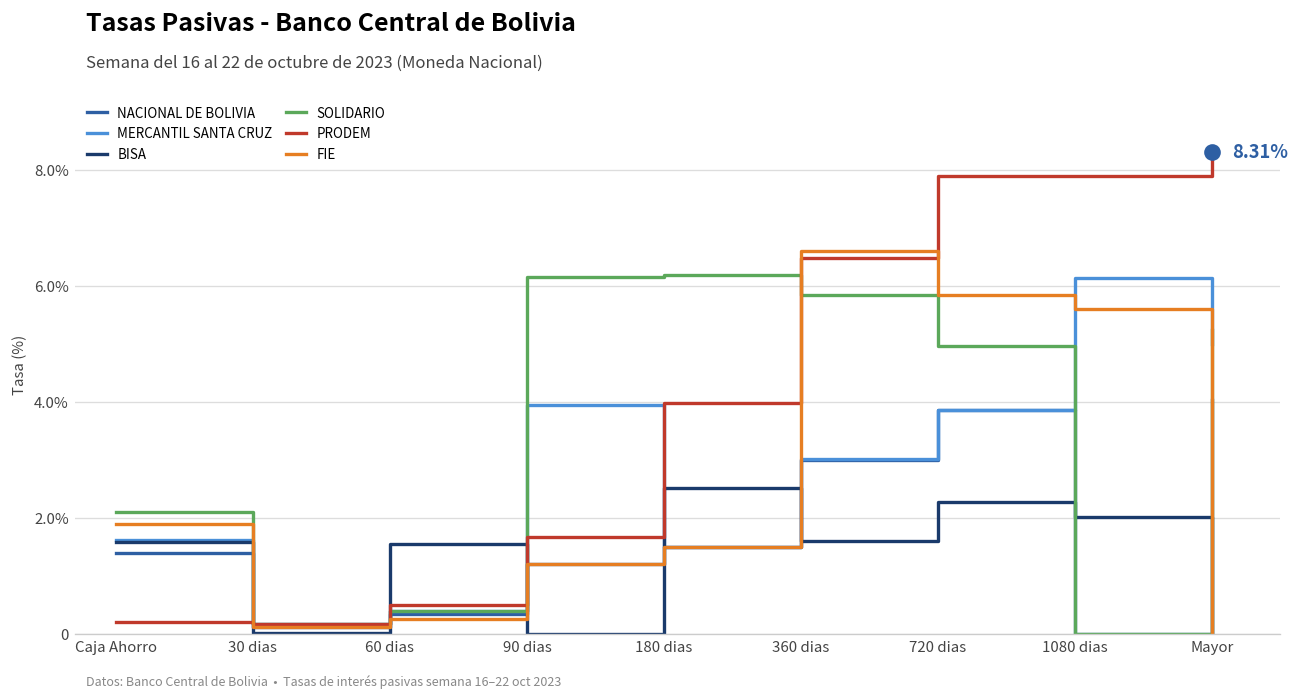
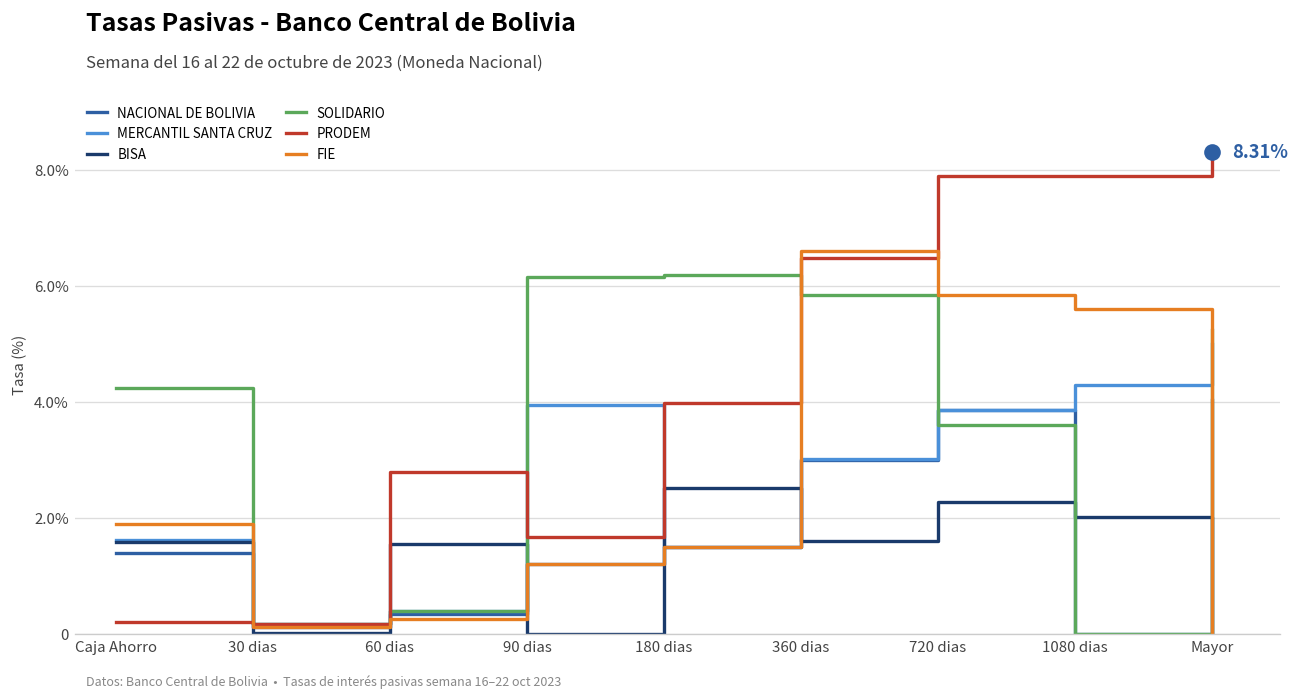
  {
    "MERCANTIL SANTA CRUZ": {
      "90 dias": "3.9%",
-     "1080 dias": "6.1%",
+     "1080 dias": "4.3%",
      "Mayor": "5.0%"
    },
    "BISA": {
      "30 dias": "0.0%",
      "60 dias": "1.6%",
      "90 dias": "0.0%",
      "180 dias": "2.5%",
      "360 dias": "1.6%",
      "720 dias": "2.3%",
      "1080 dias": "2.0%"
    },
    "SOLIDARIO": {
-     "Caja Ahorro": "2.1%",
+     "Caja Ahorro": "4.2%",
      "90 dias": "6.2%",
      "180 dias": "6.2%",
      "360 dias": "5.8%",
-     "720 dias": "5.0%",
+     "720 dias": "3.6%",
      "Mayor": "5.2%"
    },
    "PRODEM": {
      "Caja Ahorro": "0.2%",
-     "60 dias": "0.5%",
+     "60 dias": "2.8%",
      "90 dias": "1.7%",
      "180 dias": "4.0%",
      "360 dias": "6.5%",
      "720 dias": "7.9%",
      "1080 dias": "7.9%"
    },
    "FIE": {
      "Caja Ahorro": "1.9%",
      "60 dias": "0.3%",
      "360 dias": "6.6%",
      "720 dias": "5.8%",
      "1080 dias": "5.6%"
    }
  }
